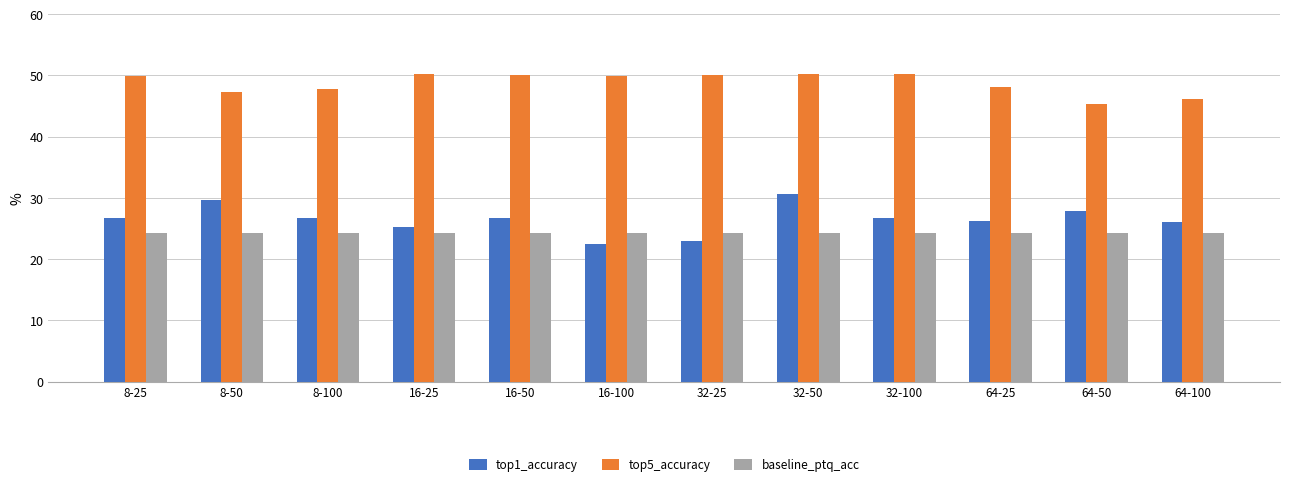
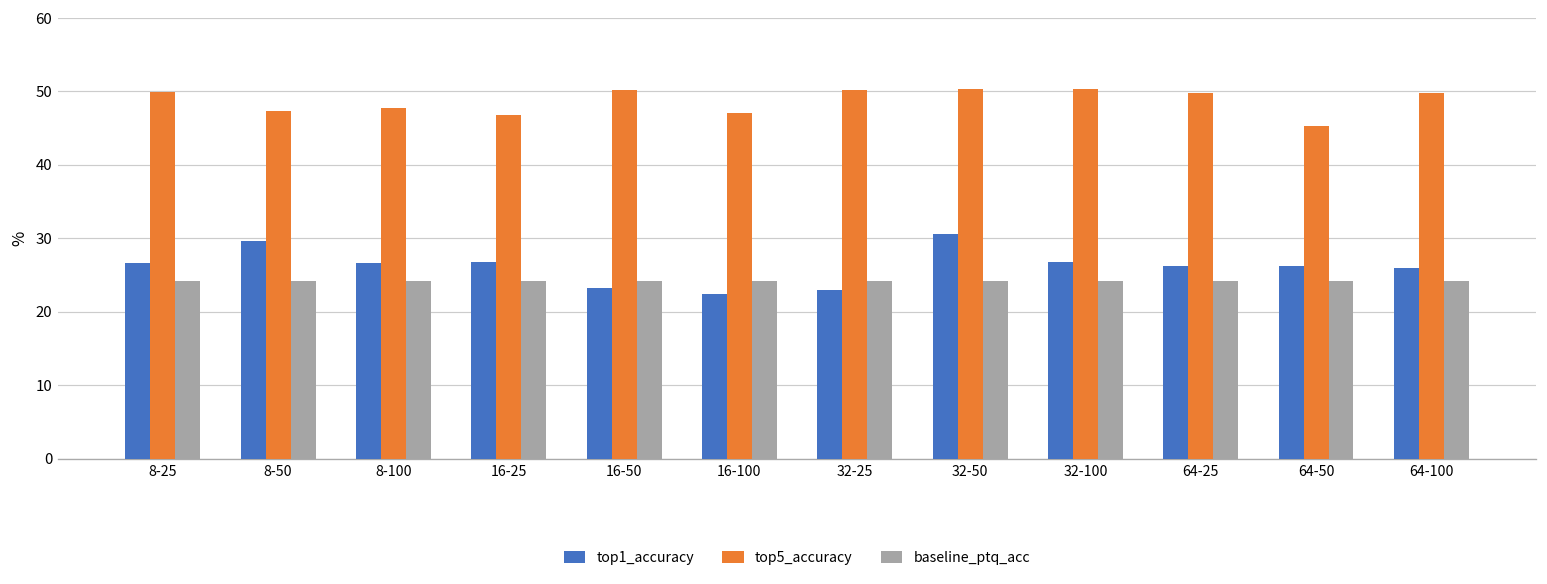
  {
    "top1_accuracy": {
      "8-25": 27,
      "8-50": 30,
      "8-100": 27,
-     "16-25": 25,
-     "16-50": 27,
+     "16-25": 27,
+     "16-50": 23,
      "16-100": 22,
      "32-25": 23,
      "32-50": 31,
      "32-100": 27,
      "64-25": 26,
-     "64-50": 28,
+     "64-50": 26,
      "64-100": 26
    },
    "top5_accuracy": {
      "8-25": 50,
      "8-50": 47,
      "8-100": 48,
-     "16-25": 50,
+     "16-25": 47,
      "16-50": 50,
-     "16-100": 50,
+     "16-100": 47,
      "32-25": 50,
      "32-50": 50,
      "32-100": 50,
-     "64-25": 48,
+     "64-25": 50,
      "64-50": 45,
-     "64-100": 46
+     "64-100": 50
    },
    "baseline_ptq_acc": {
      "8-25": 24,
      "8-50": 24,
      "8-100": 24,
      "16-25": 24,
      "16-50": 24,
      "16-100": 24,
      "32-25": 24,
      "32-50": 24,
      "32-100": 24,
      "64-25": 24,
      "64-50": 24,
      "64-100": 24
    }
  }
